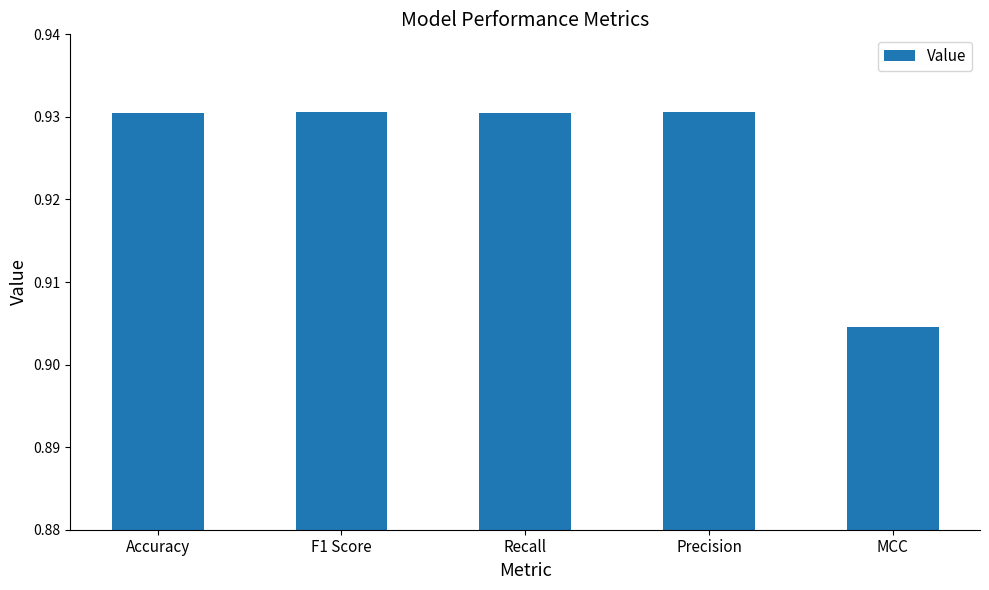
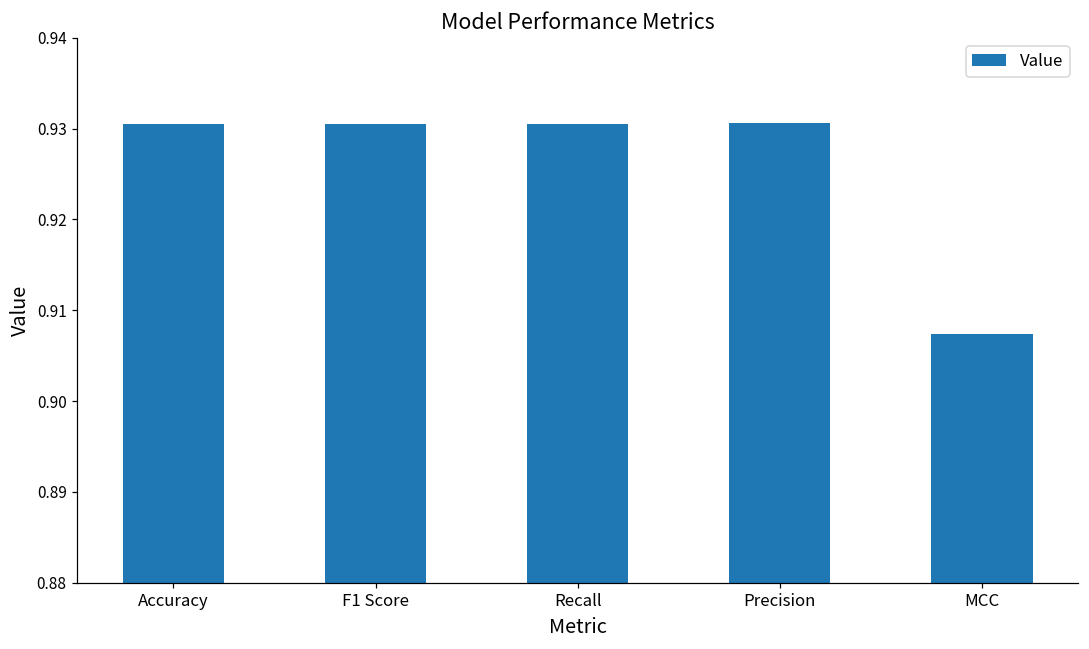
  {
    "Accuracy": 0.931,
    "F1 Score": 0.931,
    "Recall": 0.931,
    "Precision": 0.931,
-   "MCC": 0.905
+   "MCC": 0.907
  }
